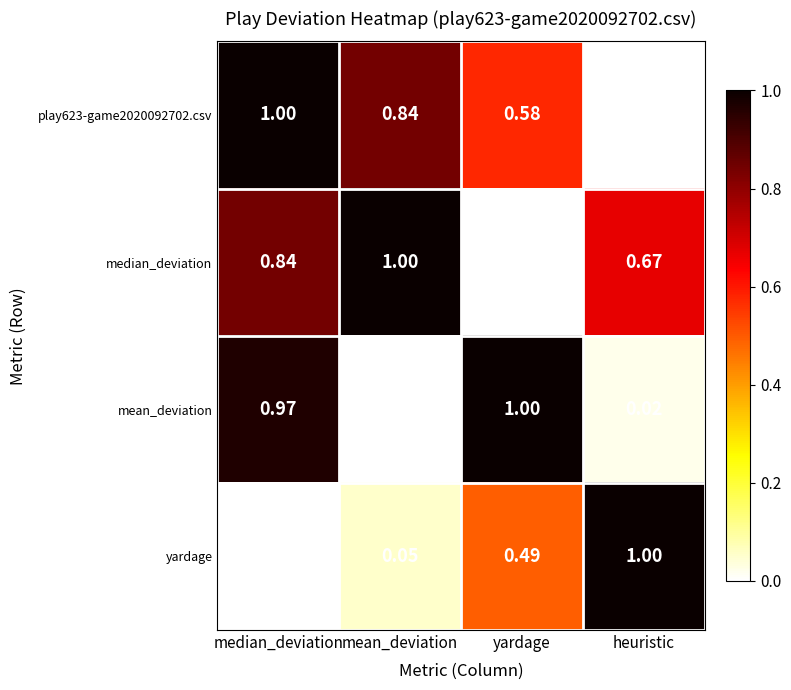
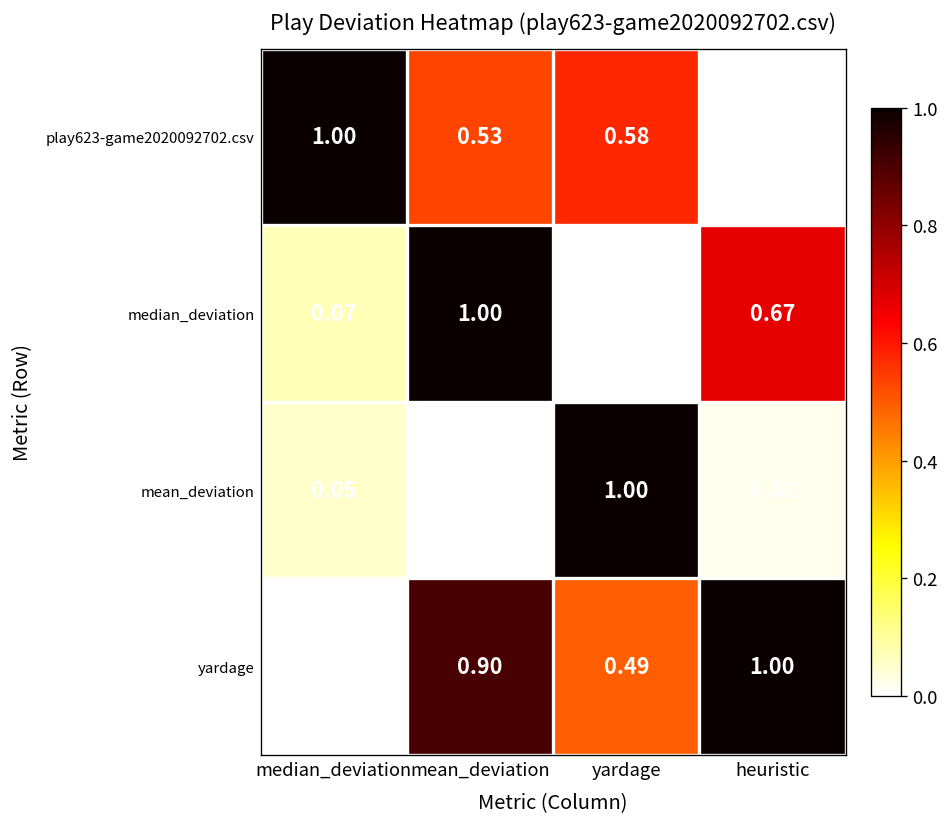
  {
    "play623-game2020092702.csv": {
      "median_deviation": 1.00,
-     "mean_deviation": 0.84,
+     "mean_deviation": 0.53,
      "yardage": 0.58
    },
    "median_deviation": {
-     "median_deviation": 0.84,
+     "median_deviation": 0.07,
      "mean_deviation": 1.00,
      "heuristic": 0.67
    },
    "mean_deviation": {
-     "median_deviation": 0.97,
+     "median_deviation": 0.05,
      "yardage": 1.00
    },
    "yardage": {
-     "mean_deviation": 0.05,
+     "mean_deviation": 0.90,
      "yardage": 0.49,
      "heuristic": 1.00
    }
  }
